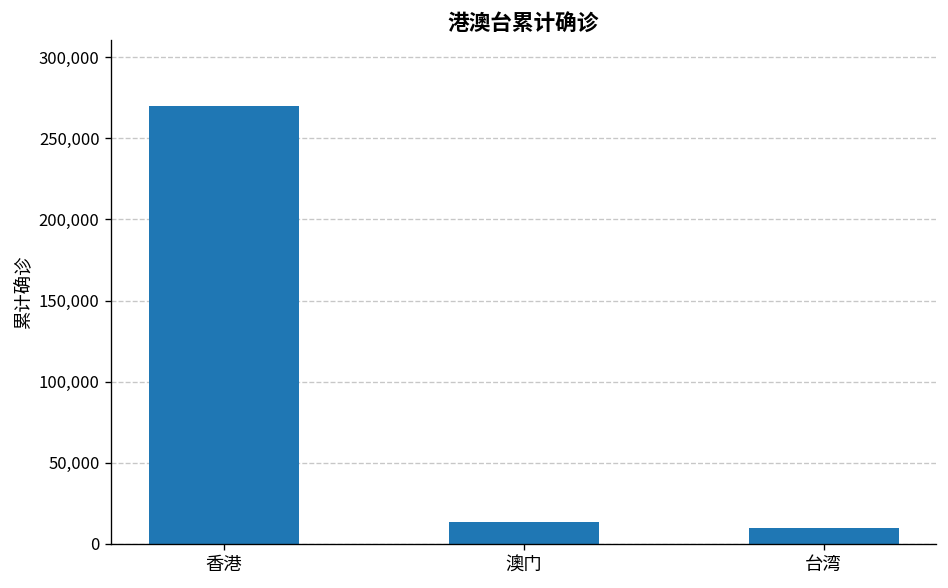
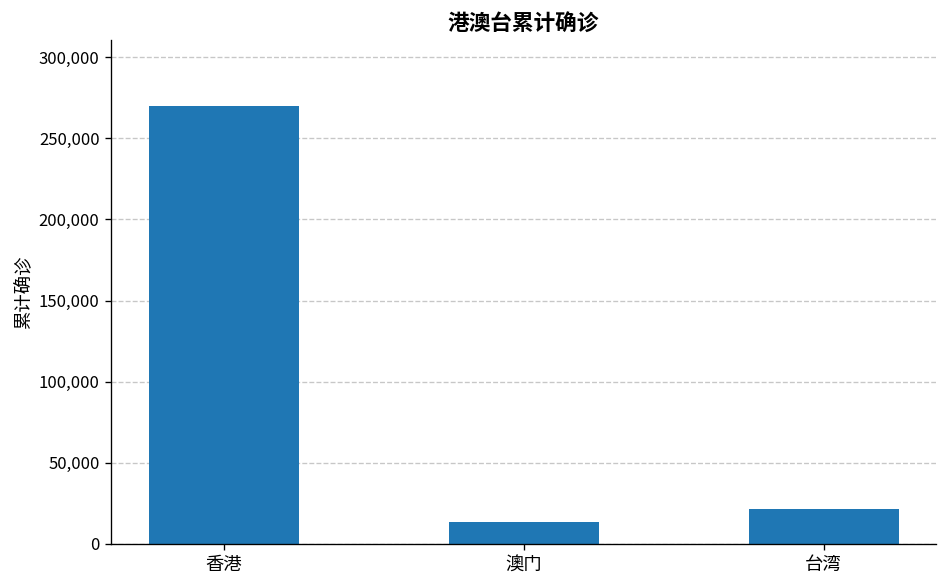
  {
    "香港": "270,000",
    "澳门": "14,000",
-   "台湾": "10,000"
+   "台湾": "21,000"
  }
